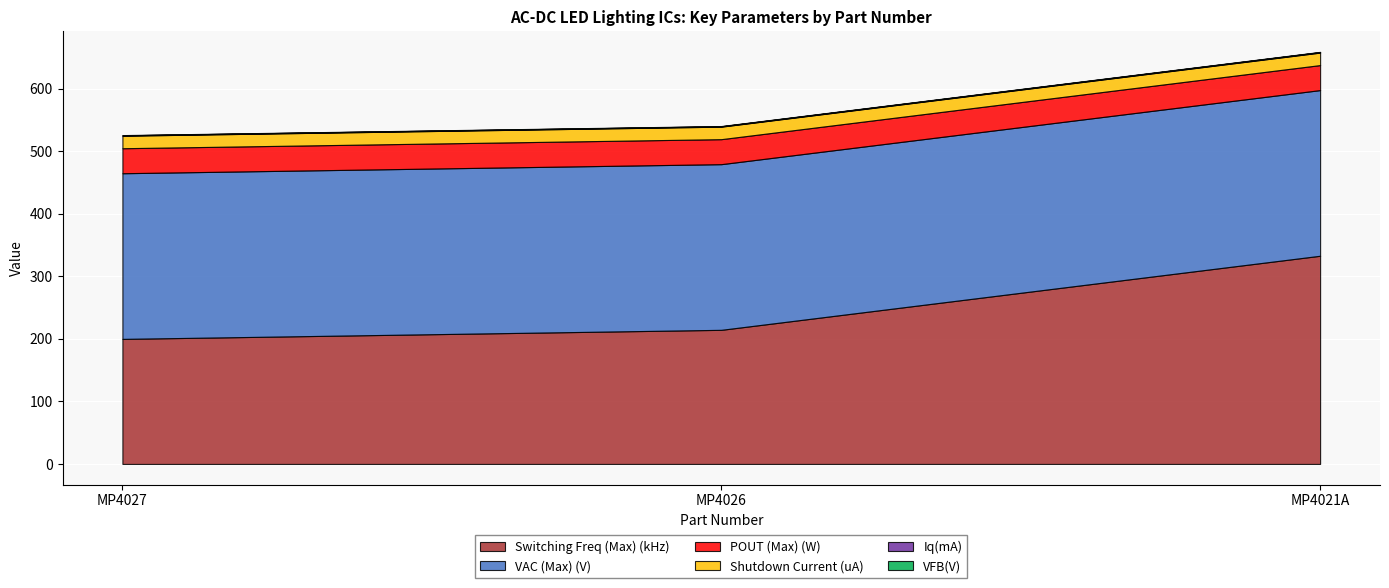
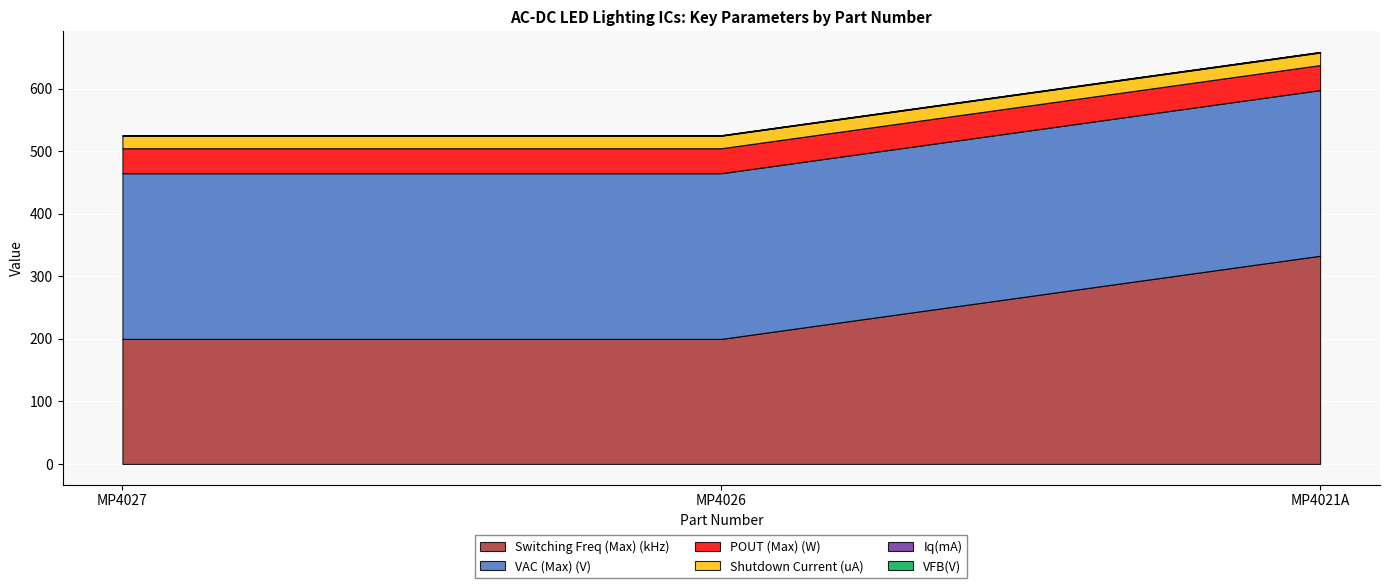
  {
    "Switching Freq (Max) (kHz)": {
      "MP4027": 200,
-     "MP4026": 210,
+     "MP4026": 200,
      "MP4021A": 330
    },
    "VAC (Max) (V)": {
      "MP4027": 270,
      "MP4026": 270,
      "MP4021A": 270
    },
    "POUT (Max) (W)": {
      "MP4027": 40,
      "MP4026": 40,
      "MP4021A": 40
    }
  }
